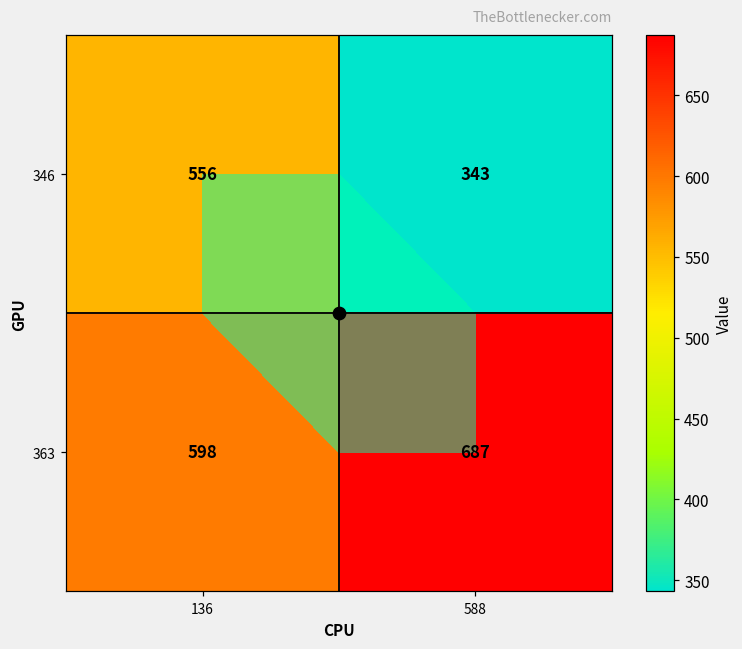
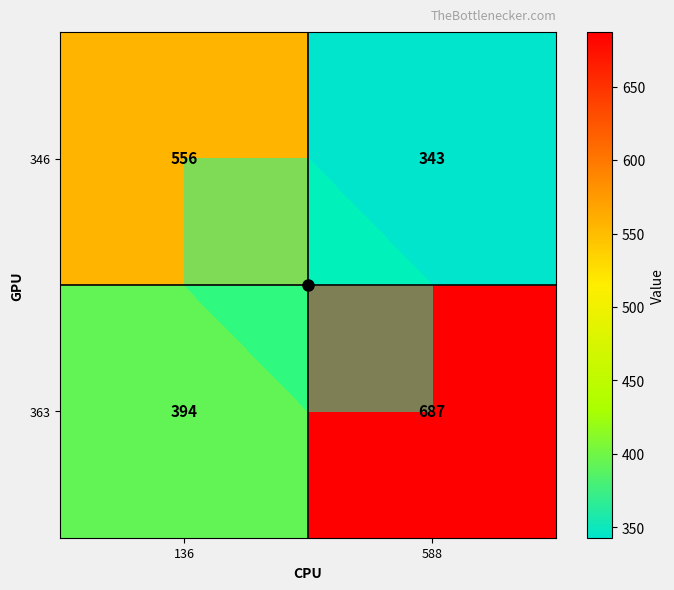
  {
    "346": {
      "136": 556,
      "588": 343
    },
    "363": {
-     "136": 598,
+     "136": 394,
      "588": 687
    }
  }
